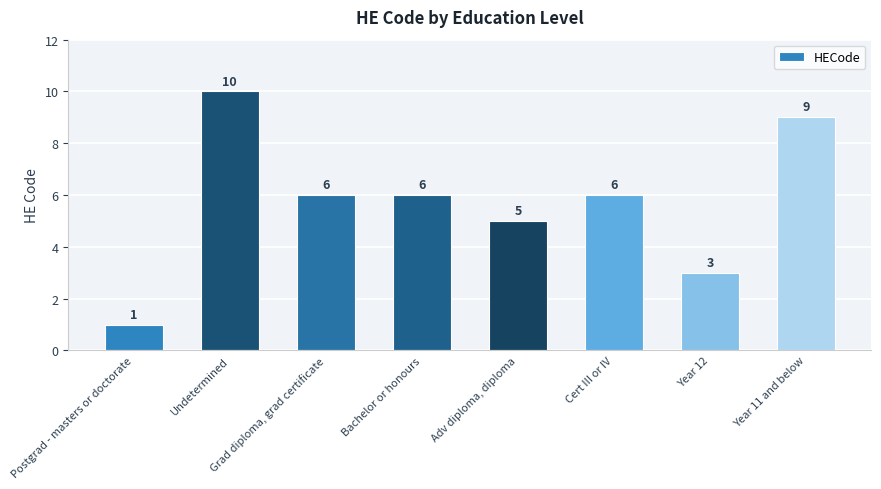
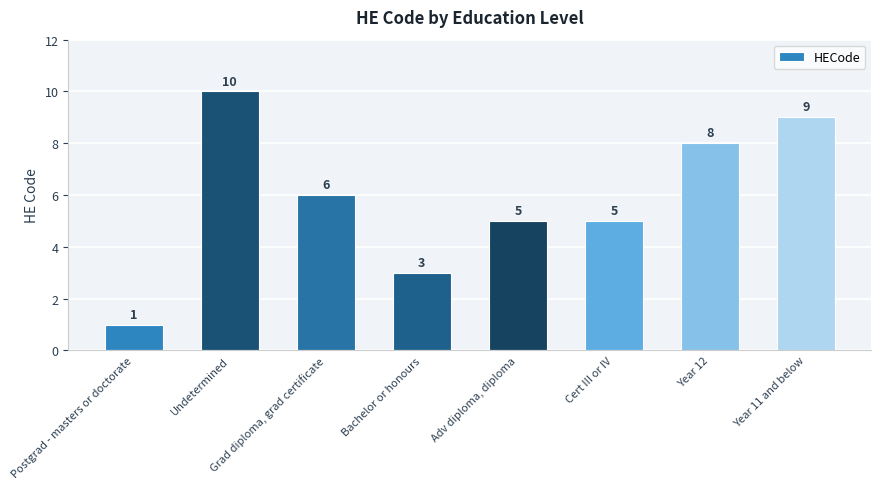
  {
    "Postgrad - masters or doctorate": 1,
    "Undetermined": 10,
    "Grad diploma, grad certificate": 6,
-   "Bachelor or honours": 6,
+   "Bachelor or honours": 3,
    "Adv diploma, diploma": 5,
-   "Cert III or IV": 6,
-   "Year 12": 3,
+   "Cert III or IV": 5,
+   "Year 12": 8,
    "Year 11 and below": 9
  }
